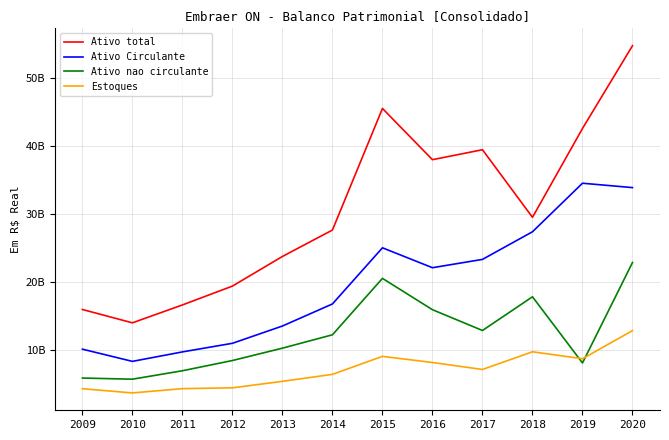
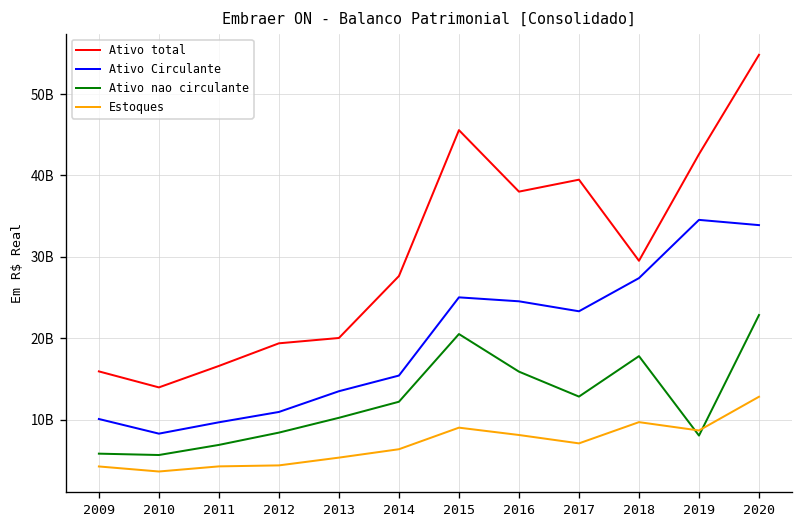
  {
    "Ativo total": {
      "2009": 16000000000,
      "2010": 14000000000,
      "2011": 17000000000,
      "2012": 19000000000,
-     "2013": 24000000000,
+     "2013": 20000000000,
      "2014": 28000000000,
      "2015": 46000000000,
      "2016": 38000000000,
      "2017": 39000000000,
      "2018": 30000000000,
      "2019": 43000000000,
      "2020": 55000000000
    },
    "Ativo Circulante": {
      "2009": 10000000000,
      "2010": 8000000000,
      "2011": 10000000000,
      "2012": 11000000000,
      "2013": 14000000000,
-     "2014": 17000000000,
+     "2014": 15000000000,
      "2015": 25000000000,
-     "2016": 22000000000,
+     "2016": 25000000000,
      "2017": 23000000000,
      "2018": 27000000000,
      "2019": 35000000000,
      "2020": 34000000000
    },
    "Ativo nao circulante": {
      "2009": 6000000000,
      "2010": 6000000000,
      "2011": 7000000000,
      "2012": 8000000000,
      "2013": 10000000000,
      "2014": 12000000000,
      "2015": 21000000000,
      "2016": 16000000000,
      "2017": 13000000000,
      "2018": 18000000000,
      "2019": 8000000000,
      "2020": 23000000000
    },
    "Estoques": {
      "2009": 4000000000,
      "2010": 4000000000,
      "2011": 4000000000,
      "2012": 4000000000,
      "2013": 5000000000,
      "2014": 6000000000,
      "2015": 9000000000,
      "2016": 8000000000,
      "2017": 7000000000,
      "2018": 10000000000,
      "2019": 9000000000,
      "2020": 13000000000
    }
  }
